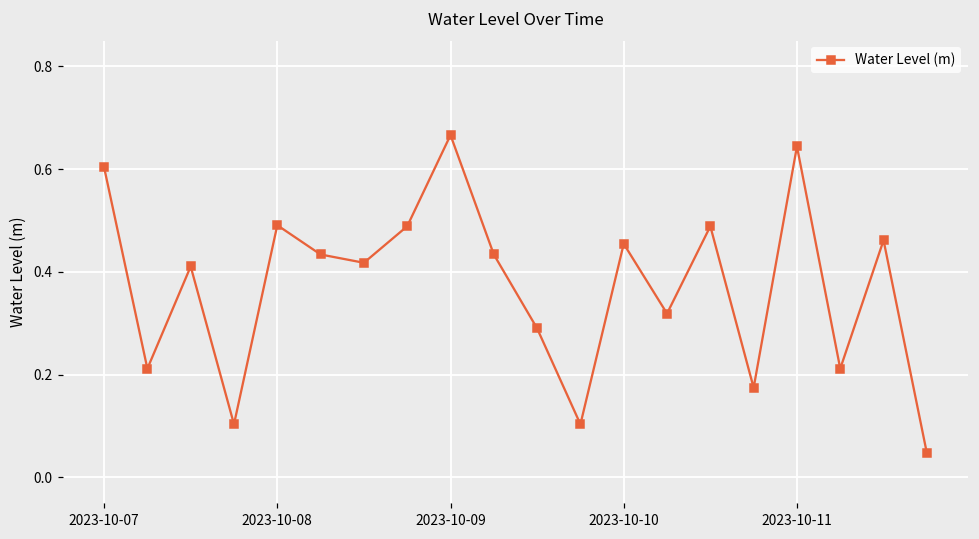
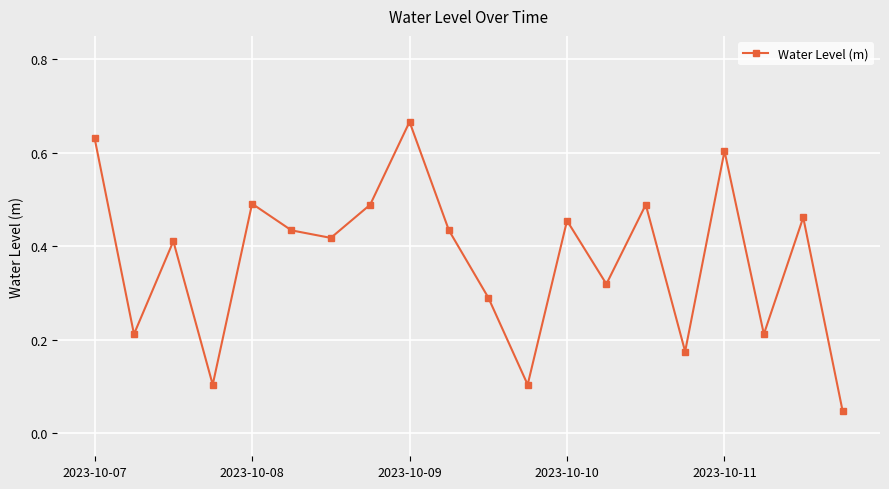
  {
-   "2023-10-07": 0.60,
+   "2023-10-07": 0.63,
    "2023-10-08": 0.49,
    "2023-10-09": 0.67,
    "2023-10-10": 0.45,
-   "2023-10-11": 0.64
+   "2023-10-11": 0.60
  }
